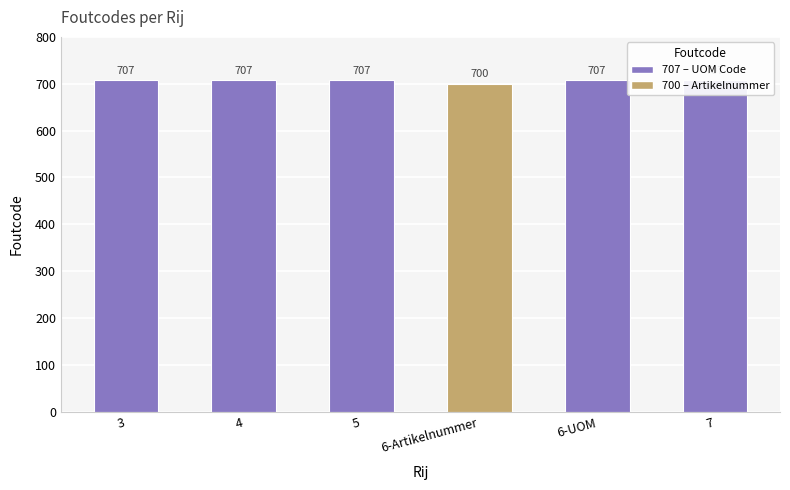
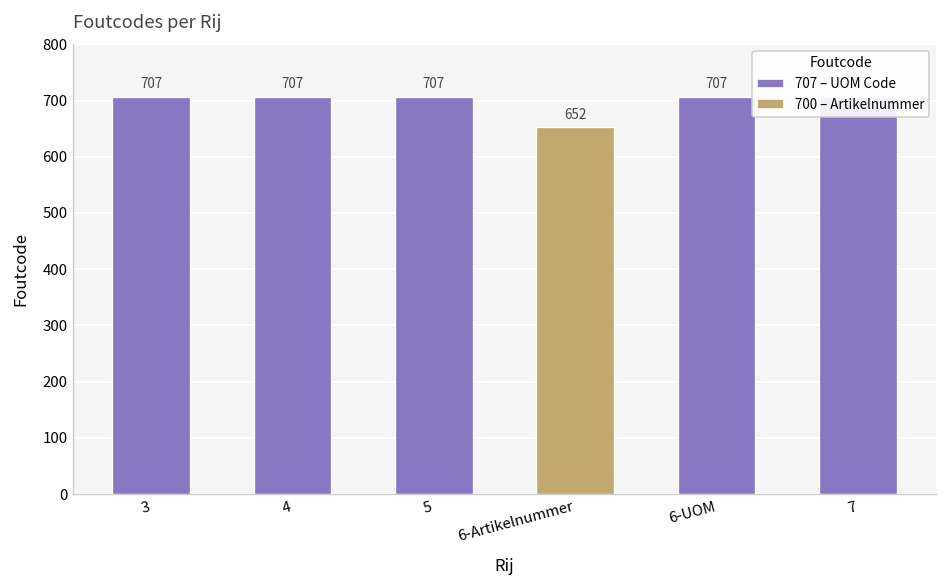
  {
    "3": 707,
    "4": 707,
    "5": 707,
-   "6-Artikelnummer": 700,
+   "6-Artikelnummer": 652,
    "6-UOM": 707
  }
